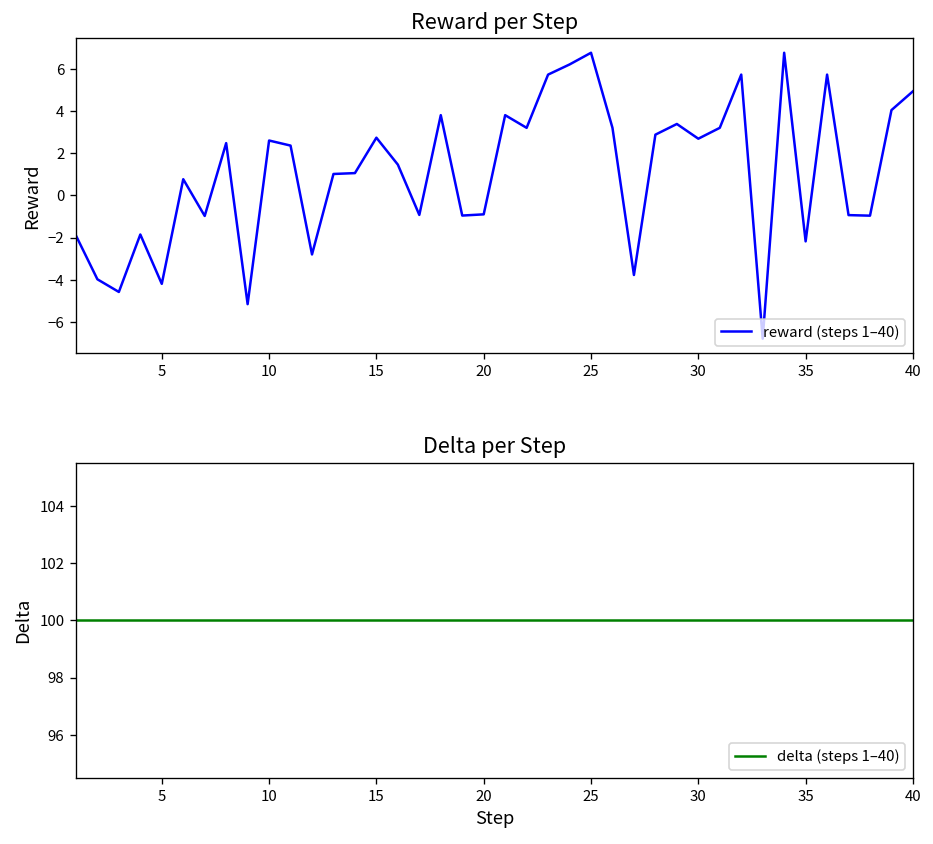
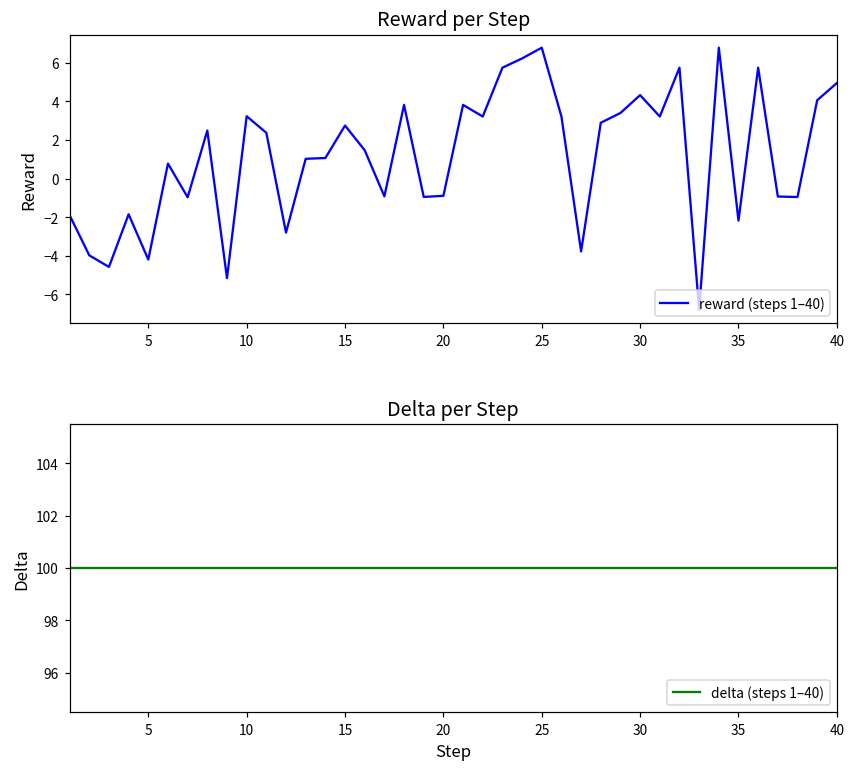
  {
    "Reward per Step": {
      "5": -4.2,
-     "10": 2.6,
+     "10": 3.2,
      "15": 2.7,
      "20": -0.9,
      "25": 6.8,
-     "30": 2.7,
+     "30": 4.3,
      "35": -2.2,
      "40": 4.9
    },
    "Delta per Step": {
      "5": 100.0,
      "10": 100.0,
      "15": 100.0,
      "20": 100.0,
      "25": 100.0,
      "30": 100.0,
      "35": 100.0,
      "40": 100.0
    }
  }
